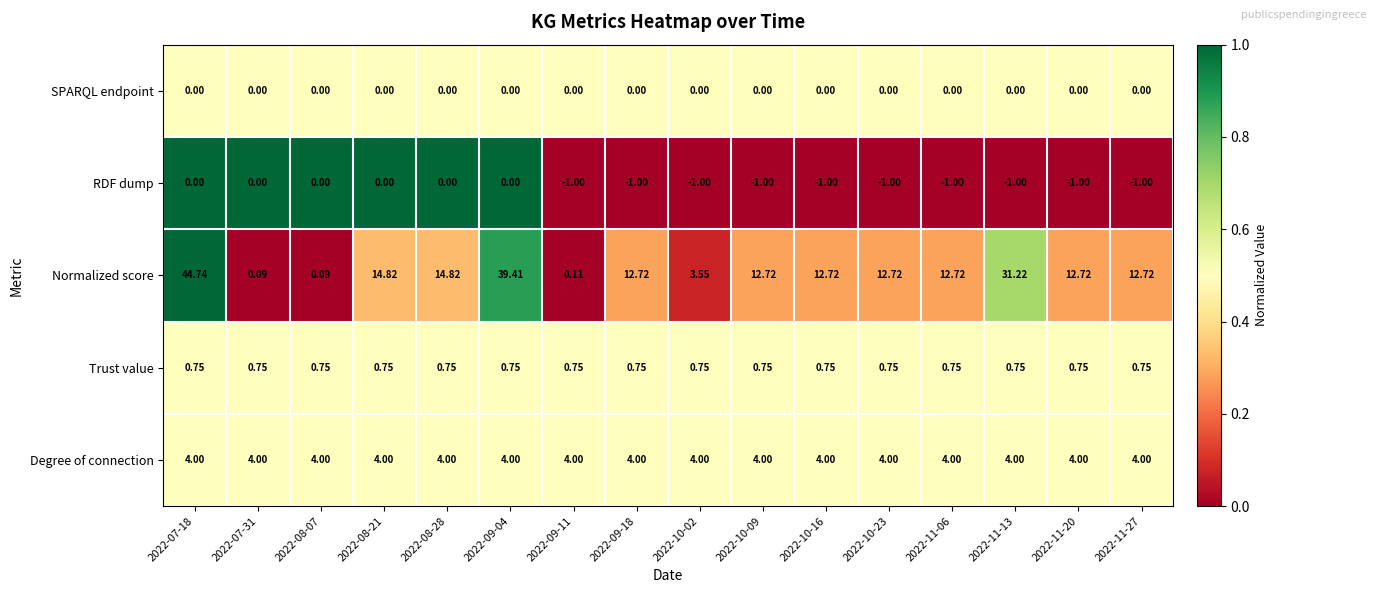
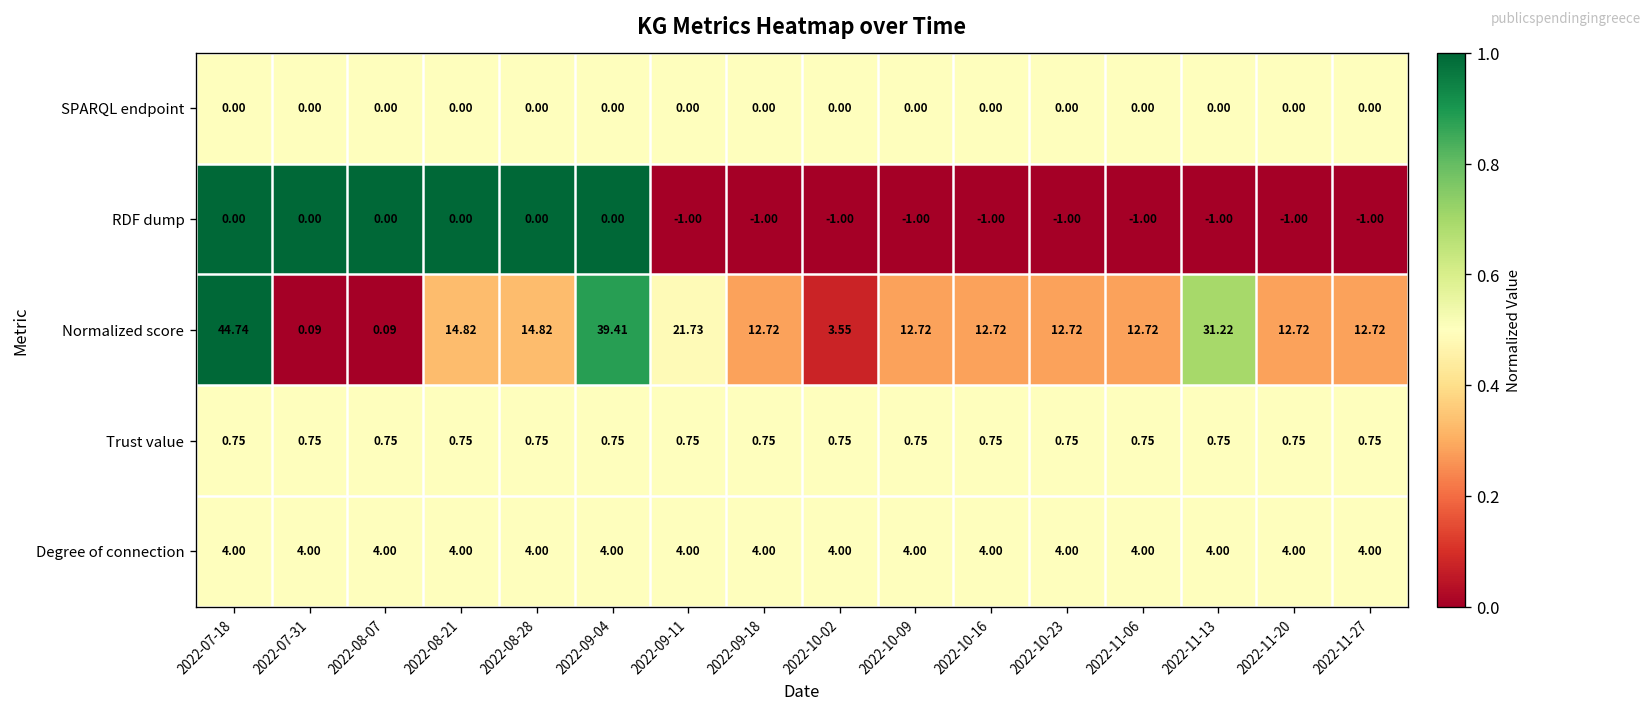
  {
    "SPARQL endpoint": {
      "2022-07-18": 0.00,
      "2022-07-31": 0.00,
      "2022-08-07": 0.00,
      "2022-08-21": 0.00,
      "2022-08-28": 0.00,
      "2022-09-04": 0.00,
      "2022-09-11": 0.00,
      "2022-09-18": 0.00,
      "2022-10-02": 0.00,
      "2022-10-09": 0.00,
      "2022-10-16": 0.00,
      "2022-10-23": 0.00,
      "2022-11-06": 0.00,
      "2022-11-13": 0.00,
      "2022-11-20": 0.00,
      "2022-11-27": 0.00
    },
    "RDF dump": {
      "2022-07-18": 0.00,
      "2022-07-31": 0.00,
      "2022-08-07": 0.00,
      "2022-08-21": 0.00,
      "2022-08-28": 0.00,
      "2022-09-04": 0.00,
      "2022-09-11": -1.00,
      "2022-09-18": -1.00,
      "2022-10-02": -1.00,
      "2022-10-09": -1.00,
      "2022-10-16": -1.00,
      "2022-10-23": -1.00,
      "2022-11-06": -1.00,
      "2022-11-13": -1.00,
      "2022-11-20": -1.00,
      "2022-11-27": -1.00
    },
    "Normalized score": {
      "2022-07-18": 44.74,
      "2022-07-31": 0.09,
      "2022-08-07": 0.09,
      "2022-08-21": 14.82,
      "2022-08-28": 14.82,
      "2022-09-04": 39.41,
-     "2022-09-11": 0.11,
+     "2022-09-11": 21.73,
      "2022-09-18": 12.72,
      "2022-10-02": 3.55,
      "2022-10-09": 12.72,
      "2022-10-16": 12.72,
      "2022-10-23": 12.72,
      "2022-11-06": 12.72,
      "2022-11-13": 31.22,
      "2022-11-20": 12.72,
      "2022-11-27": 12.72
    },
    "Trust value": {
      "2022-07-18": 0.75,
      "2022-07-31": 0.75,
      "2022-08-07": 0.75,
      "2022-08-21": 0.75,
      "2022-08-28": 0.75,
      "2022-09-04": 0.75,
      "2022-09-11": 0.75,
      "2022-09-18": 0.75,
      "2022-10-02": 0.75,
      "2022-10-09": 0.75,
      "2022-10-16": 0.75,
      "2022-10-23": 0.75,
      "2022-11-06": 0.75,
      "2022-11-13": 0.75,
      "2022-11-20": 0.75,
      "2022-11-27": 0.75
    },
    "Degree of connection": {
      "2022-07-18": 4.00,
      "2022-07-31": 4.00,
      "2022-08-07": 4.00,
      "2022-08-21": 4.00,
      "2022-08-28": 4.00,
      "2022-09-04": 4.00,
      "2022-09-11": 4.00,
      "2022-09-18": 4.00,
      "2022-10-02": 4.00,
      "2022-10-09": 4.00,
      "2022-10-16": 4.00,
      "2022-10-23": 4.00,
      "2022-11-06": 4.00,
      "2022-11-13": 4.00,
      "2022-11-20": 4.00,
      "2022-11-27": 4.00
    }
  }
